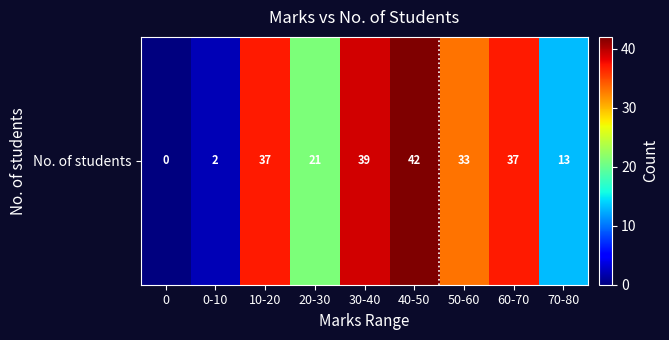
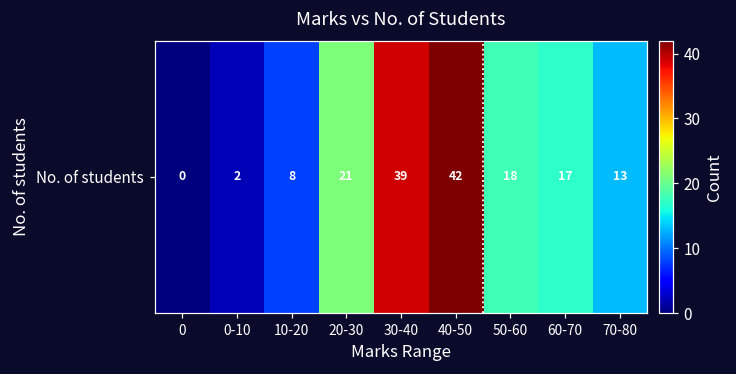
  {
    "No. of students": {
      "0": 0,
      "0-10": 2,
-     "10-20": 37,
+     "10-20": 8,
      "20-30": 21,
      "30-40": 39,
      "40-50": 42,
-     "50-60": 33,
-     "60-70": 37,
+     "50-60": 18,
+     "60-70": 17,
      "70-80": 13
    }
  }
